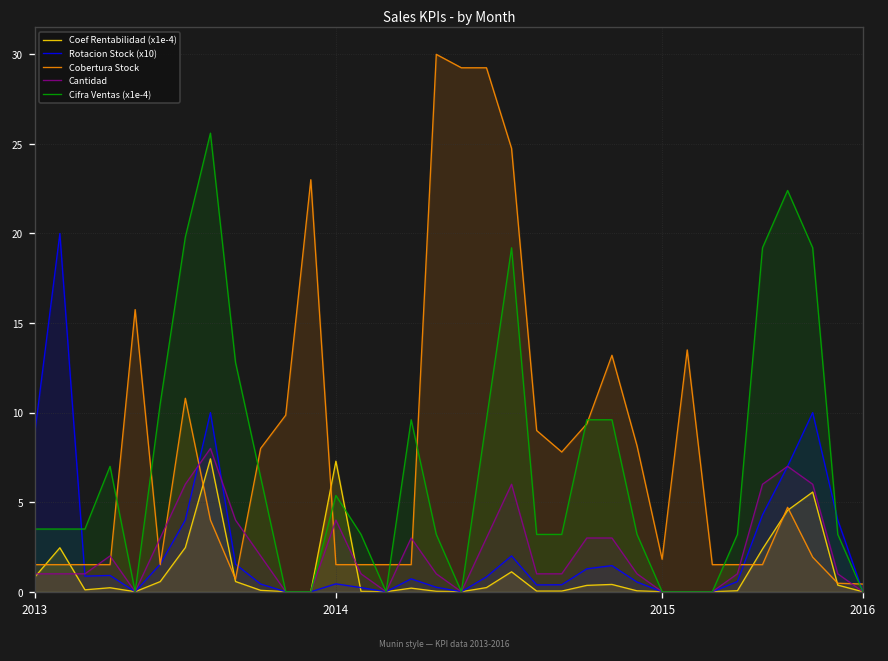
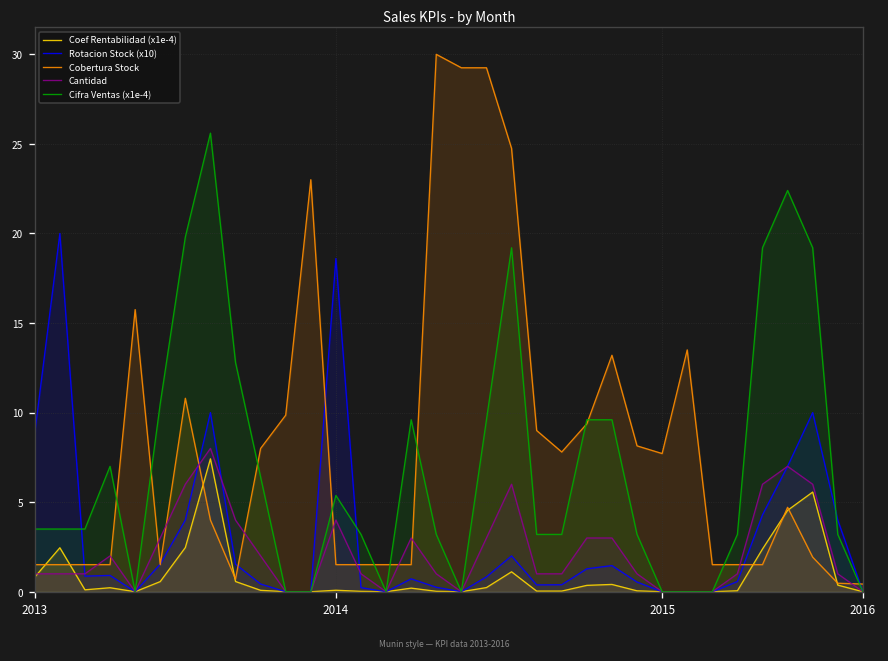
  {
    "Coef Rentabilidad (x1e-4)": {
      "2013": 0.8,
-     "2014": 7.3
+     "2014": 0.1
    },
    "Rotacion Stock (x10)": {
      "2013": 8.9,
-     "2014": 0.4
+     "2014": 18.6
    },
    "Cobertura Stock": {
      "2013": 1.5,
      "2014": 1.5,
-     "2015": 1.8,
+     "2015": 7.7,
      "2016": 0.4
    },
    "Cantidad": {
      "2013": 1.0,
      "2014": 4.0
    },
    "Cifra Ventas (x1e-4)": {
      "2013": 3.5,
      "2014": 5.4
    }
  }
